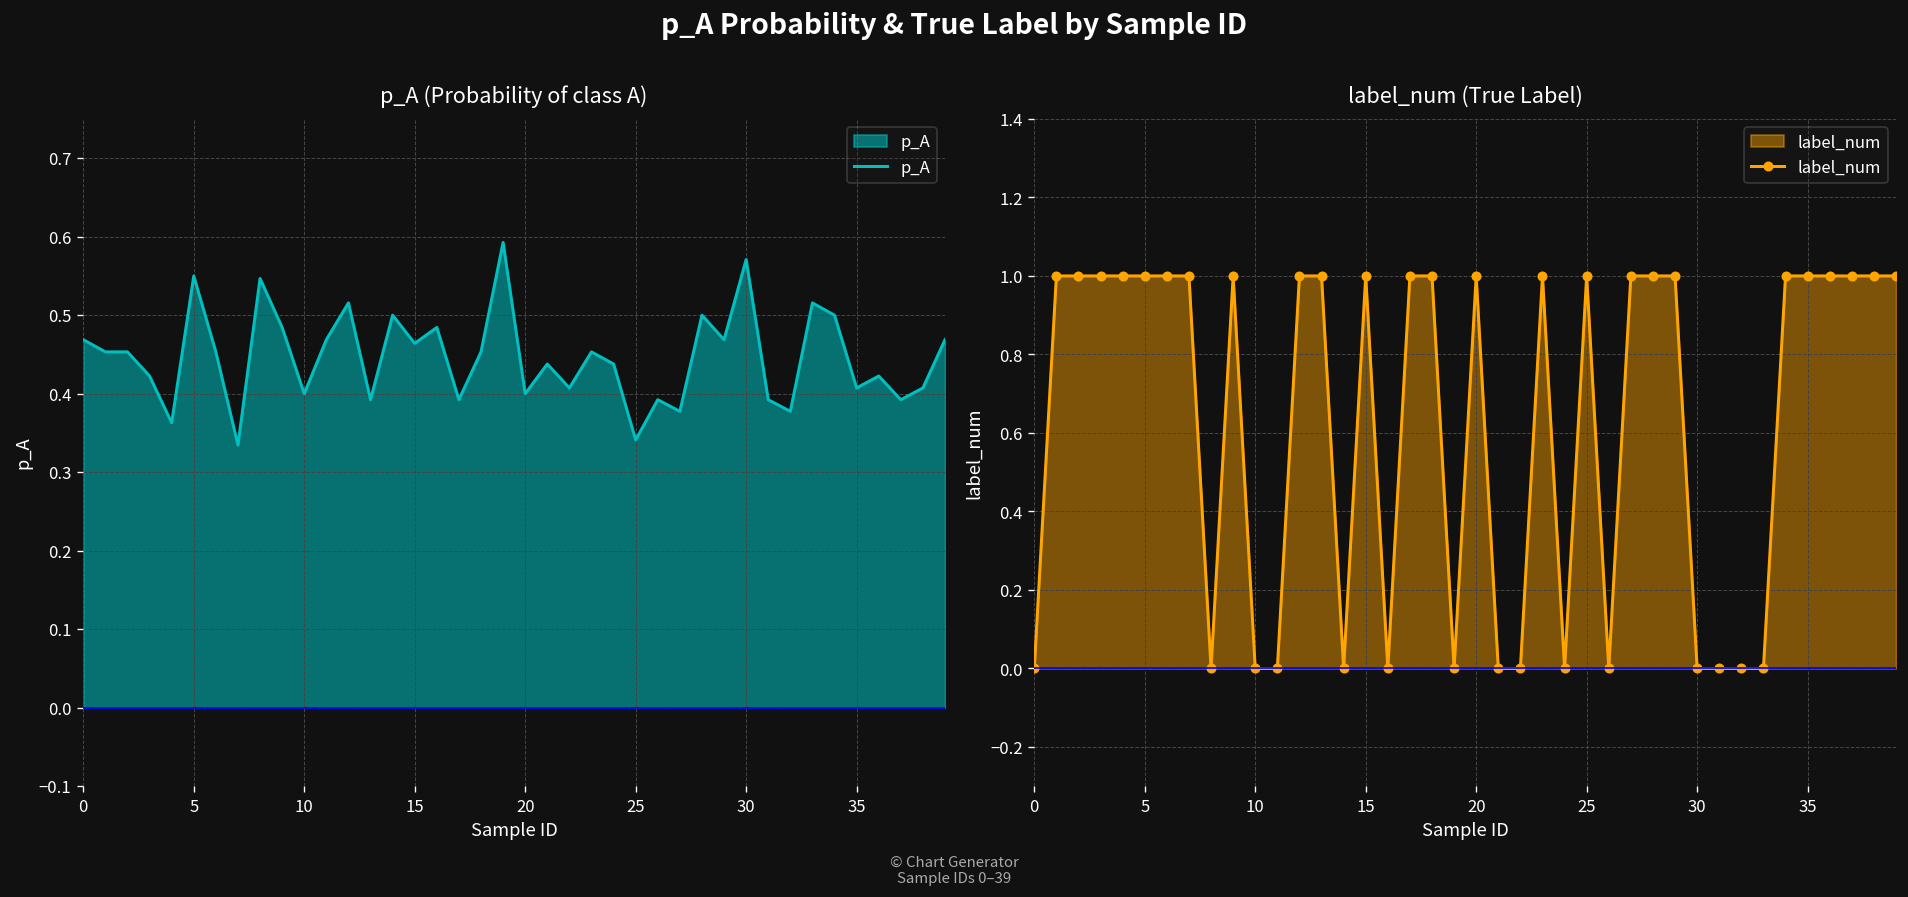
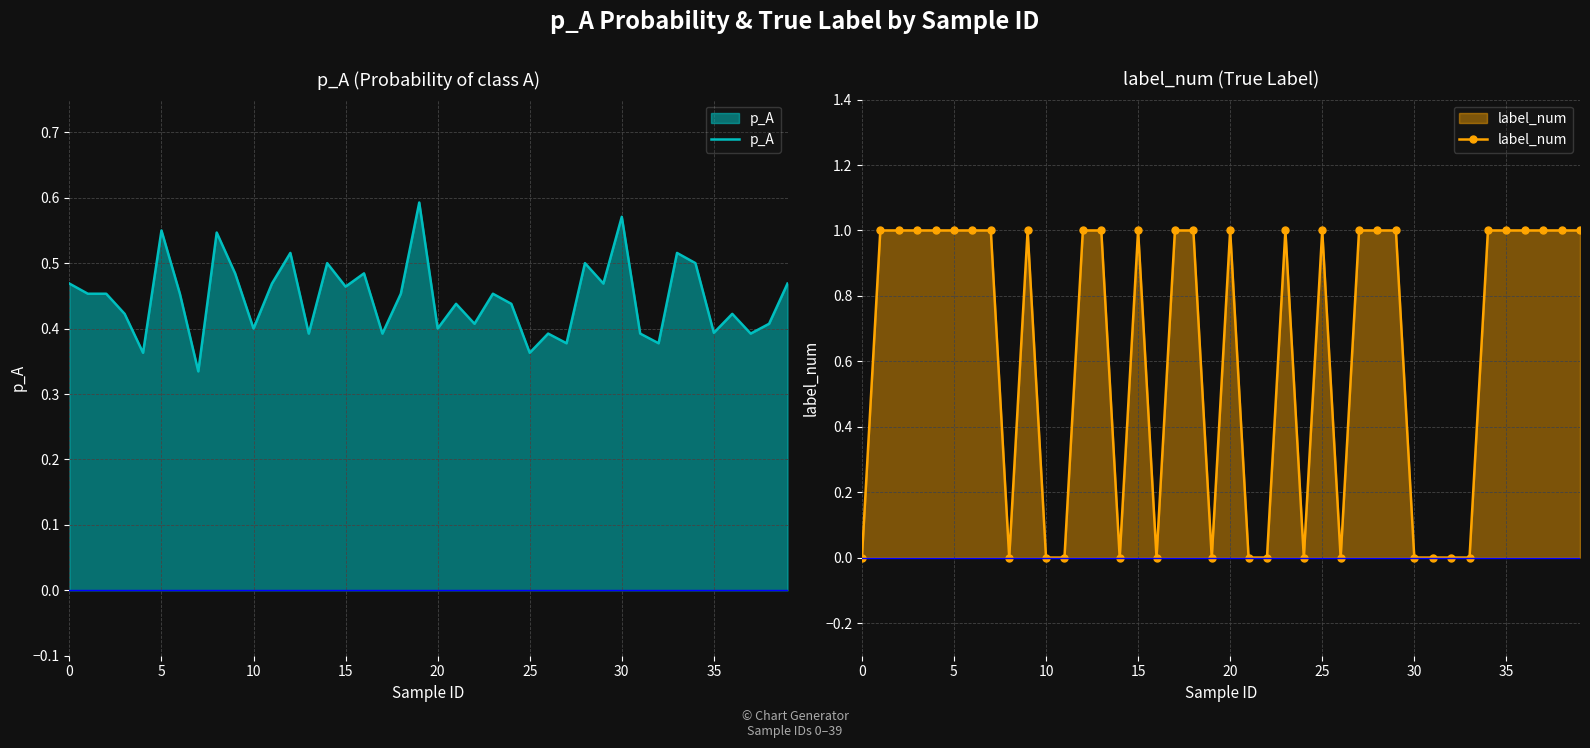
  {
    "p_A (Probability of class A)": {
      "0": 0.47,
      "5": 0.55,
      "10": 0.40,
      "15": 0.46,
      "20": 0.40,
-     "25": 0.34,
+     "25": 0.36,
      "30": 0.57,
-     "35": 0.41
+     "35": 0.39
    },
    "label_num (True Label)": {
      "0": 0.00,
      "5": 1.00,
      "10": 0.00,
      "15": 1.00,
      "20": 1.00,
      "25": 1.00,
      "30": 0.00,
      "35": 1.00
    }
  }
